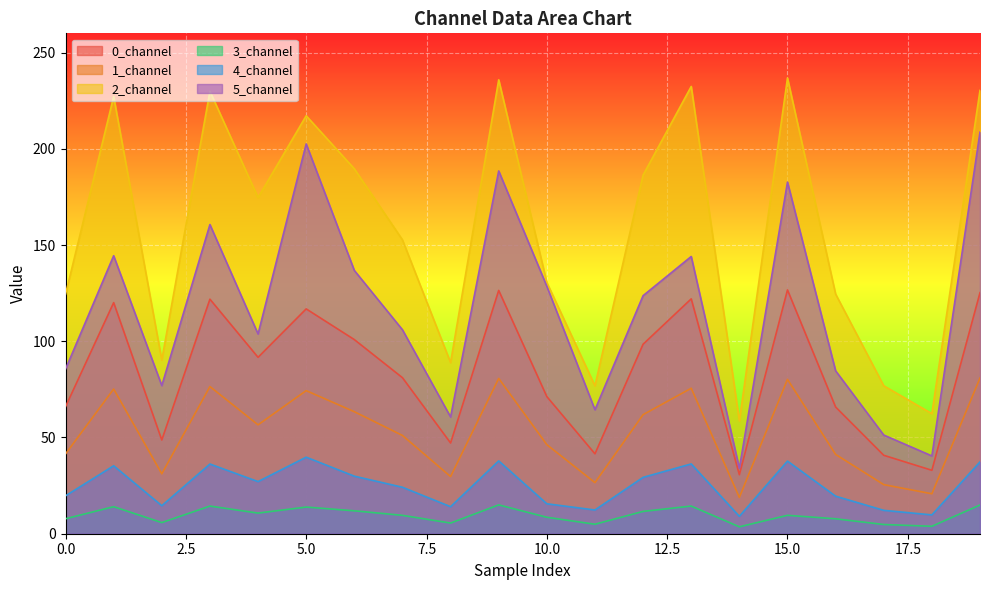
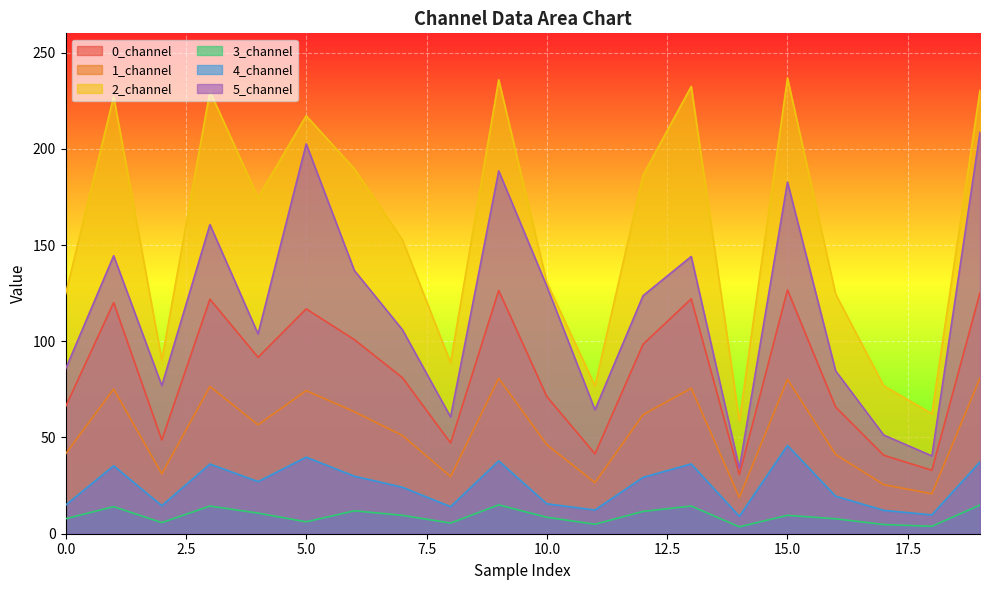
  {
    "2_channel": {
      "0.0": 124,
      "5.0": 217,
      "10.0": 131,
      "15.0": 237
    },
    "3_channel": {
      "0.0": 8,
-     "5.0": 14,
+     "5.0": 6,
      "10.0": 9,
      "15.0": 10
    },
    "4_channel": {
-     "0.0": 20,
+     "0.0": 15,
      "5.0": 40,
      "10.0": 16,
-     "15.0": 38
+     "15.0": 46
    },
    "5_channel": {
      "0.0": 86,
      "5.0": 203,
      "10.0": 129,
      "15.0": 183
    }
  }
